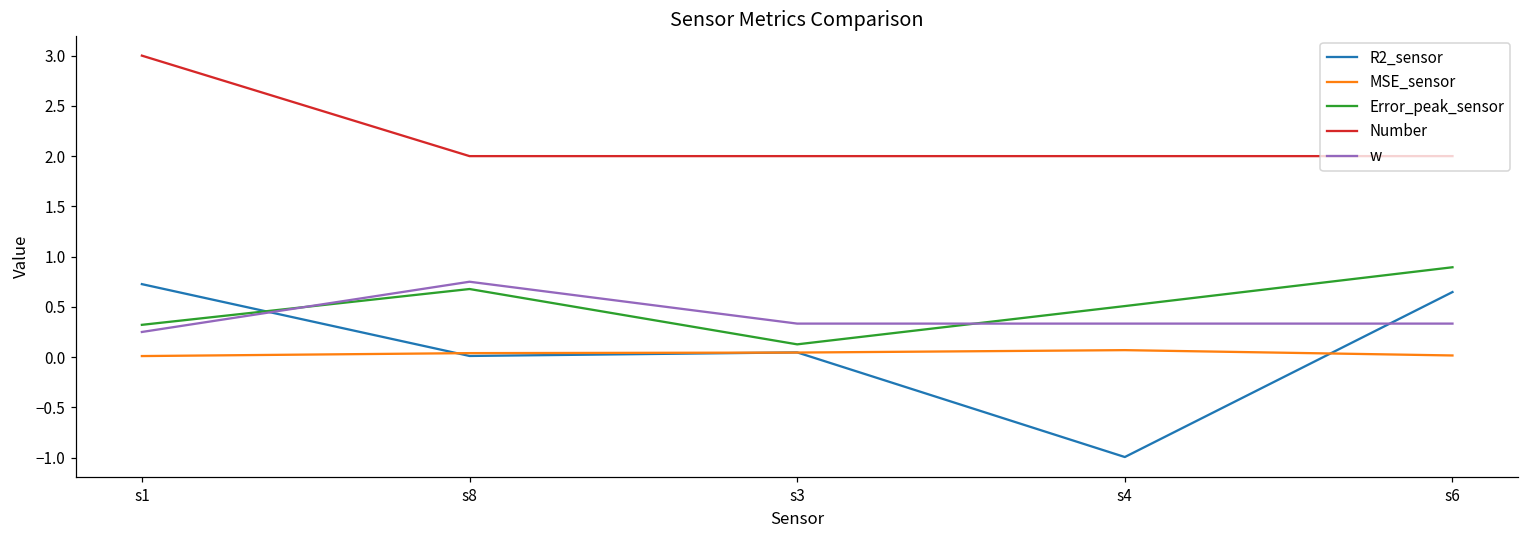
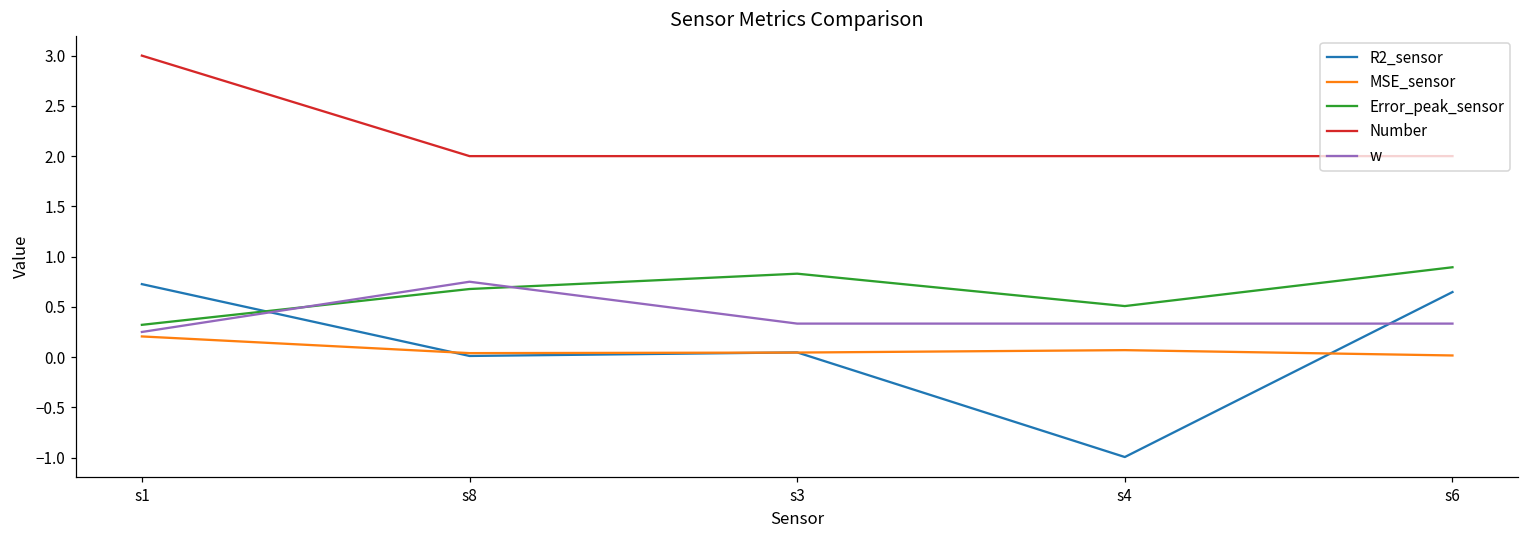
  {
    "R2_sensor": {
      "s1": 0.7,
      "s8": 0.0,
      "s4": -1.0,
      "s6": 0.6
    },
    "MSE_sensor": {
-     "s1": 0.0,
+     "s1": 0.2,
      "s8": 0.0,
      "s4": 0.1,
      "s6": 0.0
    },
    "Error_peak_sensor": {
      "s1": 0.3,
      "s8": 0.7,
-     "s3": 0.1,
+     "s3": 0.8,
      "s4": 0.5,
      "s6": 0.9
    },
    "Number": {
      "s1": 3.0,
      "s8": 2.0,
      "s3": 2.0,
      "s4": 2.0
    },
    "w": {
      "s1": 0.3,
      "s8": 0.8,
      "s3": 0.3,
      "s4": 0.3,
      "s6": 0.3
    }
  }
